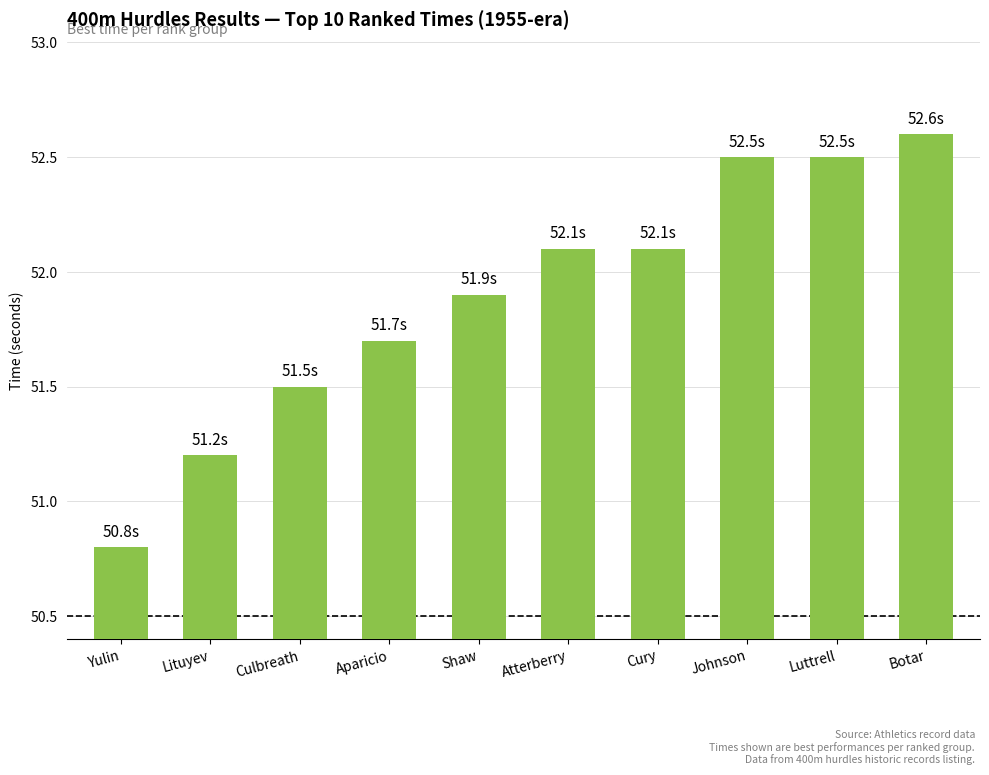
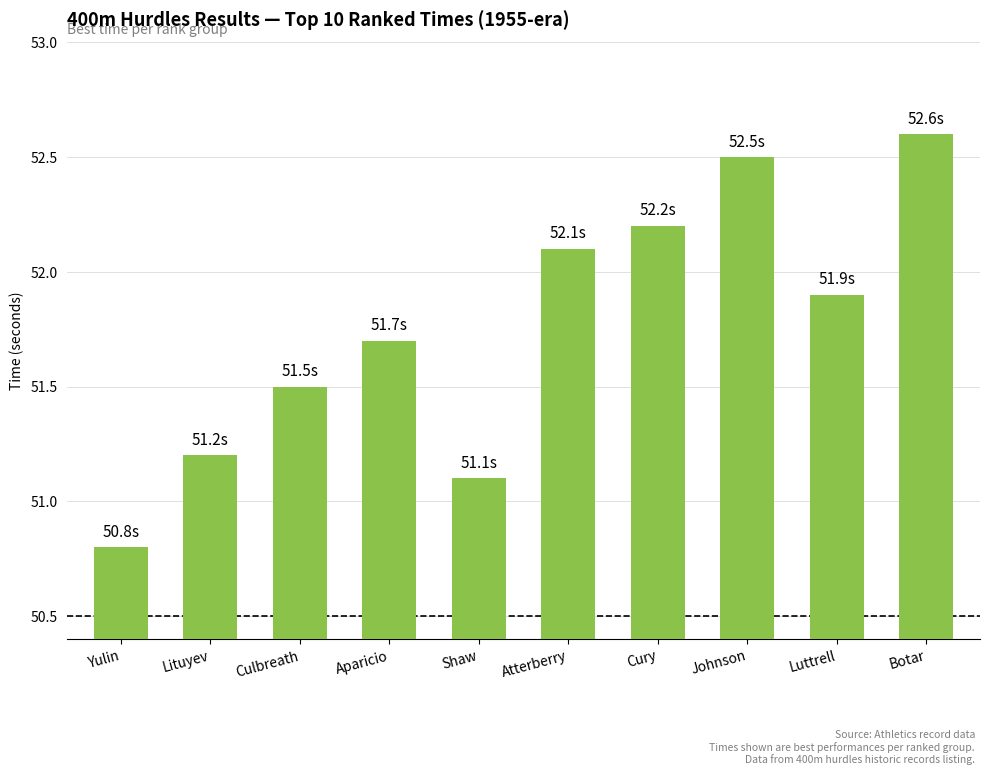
  {
    "Yulin": "50.8s",
    "Lituyev": "51.2s",
    "Culbreath": "51.5s",
    "Aparicio": "51.7s",
-   "Shaw": "51.9s",
+   "Shaw": "51.1s",
    "Atterberry": "52.1s",
-   "Cury": "52.1s",
+   "Cury": "52.2s",
    "Johnson": "52.5s",
-   "Luttrell": "52.5s",
+   "Luttrell": "51.9s",
    "Botar": "52.6s"
  }
